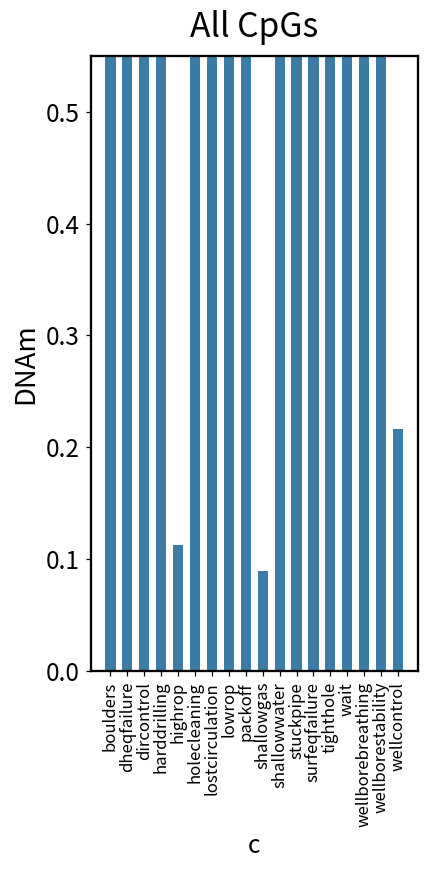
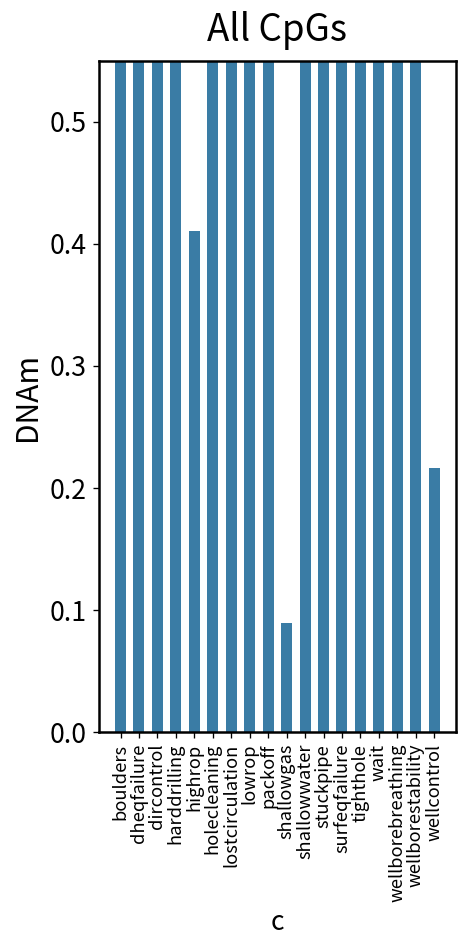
  {
-   "highrop": 0.113,
+   "highrop": 0.410,
    "shallowgas": 0.090,
    "wellcontrol": 0.216
  }
